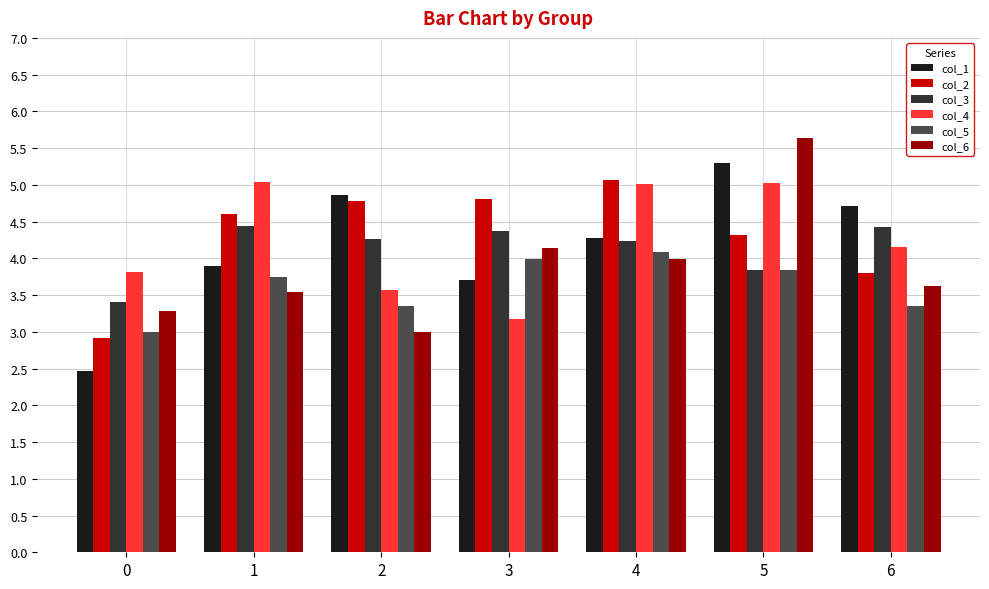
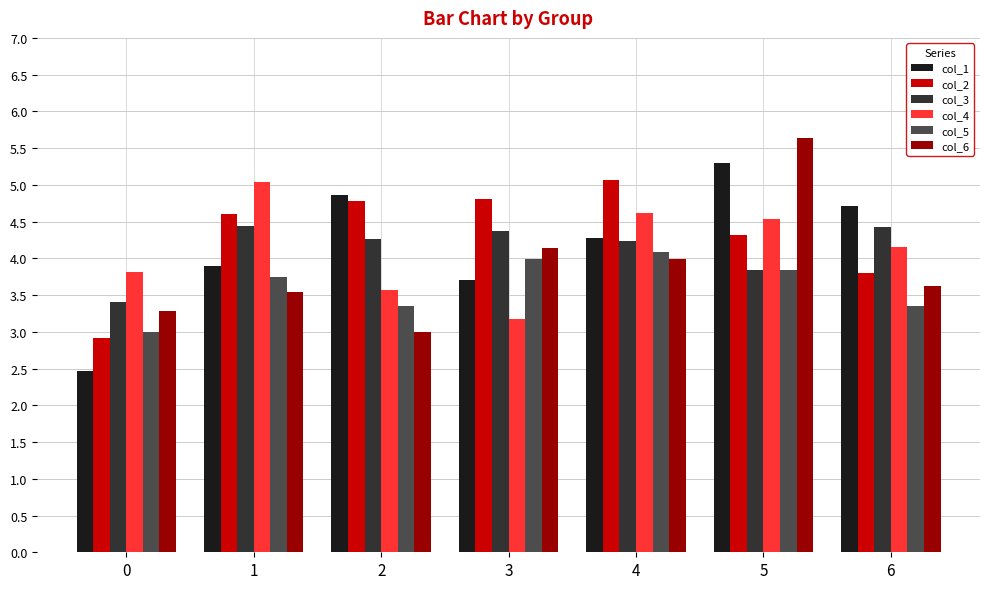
  {
    "col_4": {
      "0": 3.8,
      "1": 5.0,
      "2": 3.6,
      "3": 3.2,
-     "4": 5.0,
-     "5": 5.0,
+     "4": 4.6,
+     "5": 4.5,
      "6": 4.2
    }
  }
